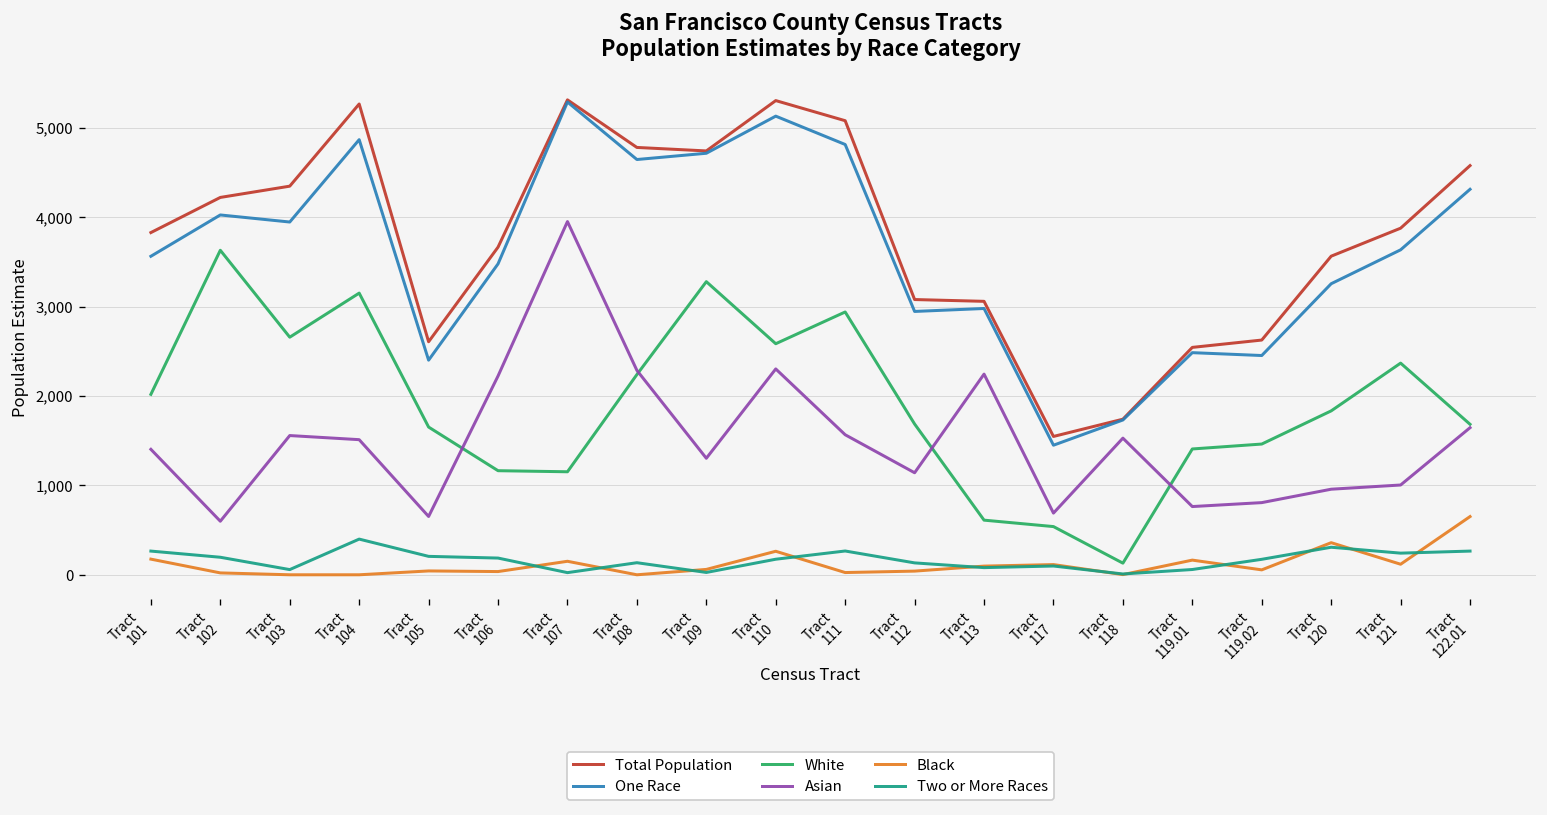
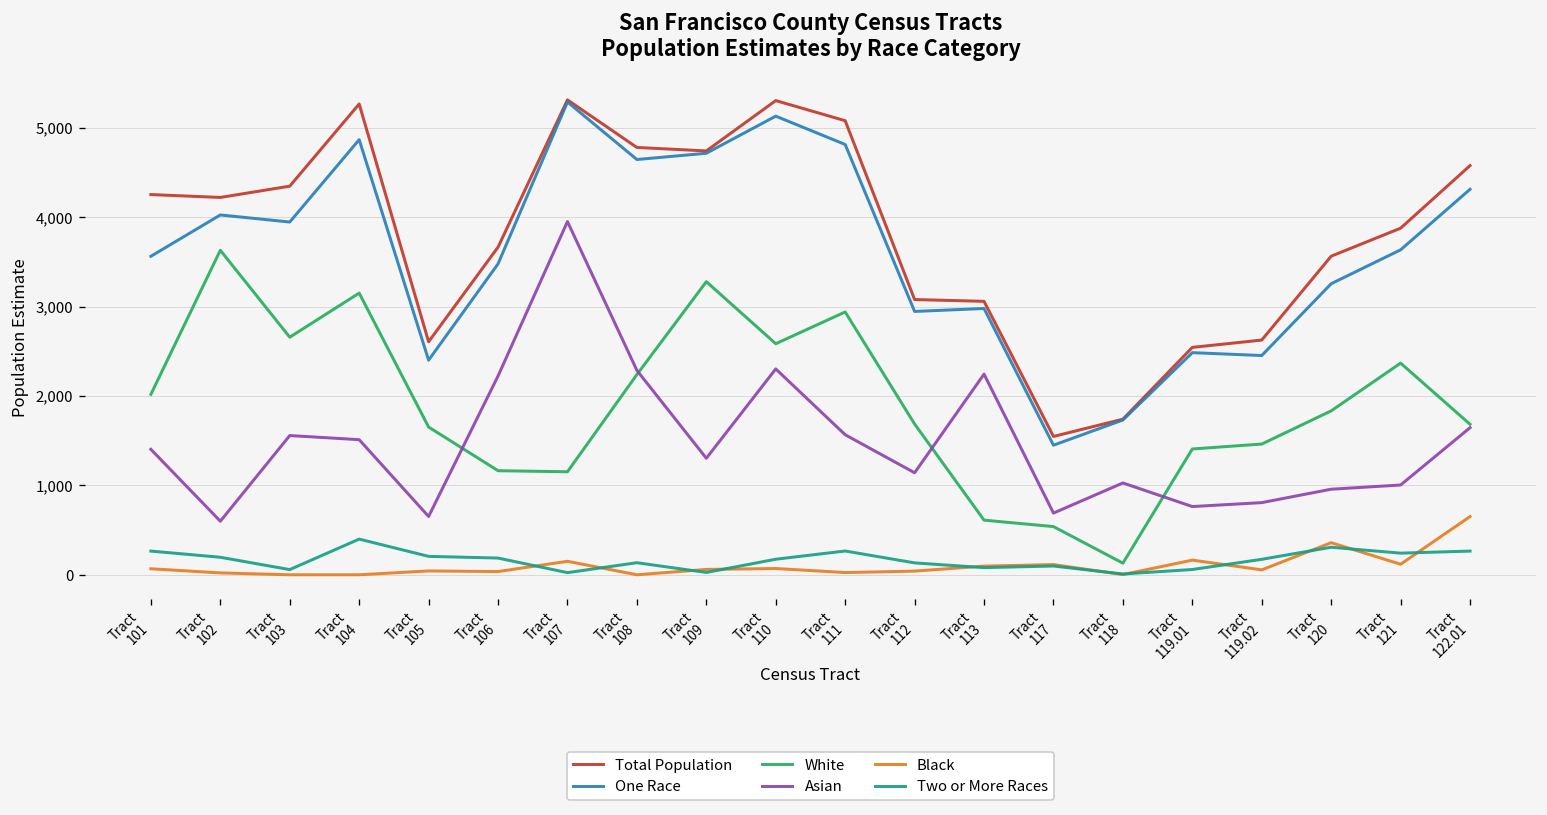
  {
    "Total Population": {
-     "Tract 101": "3,800",
+     "Tract 101": "4,300",
      "Tract 102": "4,200",
      "Tract 103": "4,300",
      "Tract 104": "5,300",
      "Tract 105": "2,600",
      "Tract 106": "3,700",
      "Tract 108": "4,800",
      "Tract 110": "5,300",
      "Tract 111": "5,100",
      "Tract 112": "3,100",
      "Tract 113": "3,100",
      "Tract 117": "1,500",
      "Tract 119.01": "2,500",
      "Tract 119.02": "2,600",
      "Tract 120": "3,600",
      "Tract 121": "3,900",
      "Tract 122.01": "4,600"
    },
    "One Race": {
      "Tract 101": "3,600",
      "Tract 102": "4,000",
      "Tract 103": "3,900",
      "Tract 104": "4,900",
      "Tract 105": "2,400",
      "Tract 106": "3,500",
      "Tract 108": "4,600",
      "Tract 110": "5,100",
      "Tract 111": "4,800",
      "Tract 112": "2,900",
      "Tract 113": "3,000",
      "Tract 117": "1,400",
      "Tract 119.01": "2,500",
      "Tract 119.02": "2,500",
      "Tract 120": "3,300",
      "Tract 121": "3,600",
      "Tract 122.01": "4,300"
    },
    "Asian": {
      "Tract 101": "1,400",
      "Tract 102": "600",
      "Tract 103": "1,600",
      "Tract 104": "1,500",
      "Tract 105": "700",
      "Tract 106": "2,200",
      "Tract 107": "4,000",
      "Tract 108": "2,300",
      "Tract 109": "1,300",
      "Tract 110": "2,300",
      "Tract 111": "1,600",
      "Tract 112": "1,100",
      "Tract 113": "2,200",
      "Tract 117": "700",
-     "Tract 118": "1,500",
+     "Tract 118": "1,000",
      "Tract 119.01": "800",
      "Tract 119.02": "800",
      "Tract 120": "1,000",
      "Tract 121": "1,000",
      "Tract 122.01": "1,600"
    },
    "Black": {
-     "Tract 101": "200",
+     "Tract 101": "100",
      "Tract 102": "0",
      "Tract 103": "0",
      "Tract 104": "0",
      "Tract 105": "0",
      "Tract 106": "0",
      "Tract 107": "200",
      "Tract 108": "0",
      "Tract 109": "100",
-     "Tract 110": "300",
+     "Tract 110": "100",
      "Tract 111": "0",
      "Tract 112": "0",
      "Tract 119.01": "200",
      "Tract 119.02": "100",
      "Tract 120": "400",
      "Tract 121": "100",
      "Tract 122.01": "700"
    }
  }
